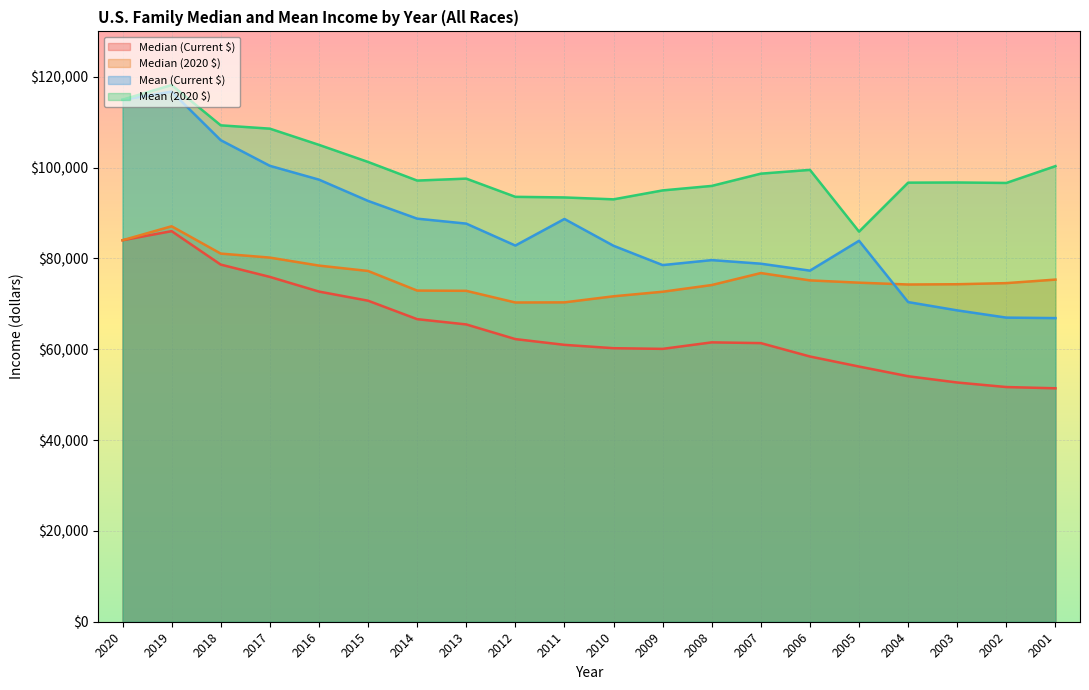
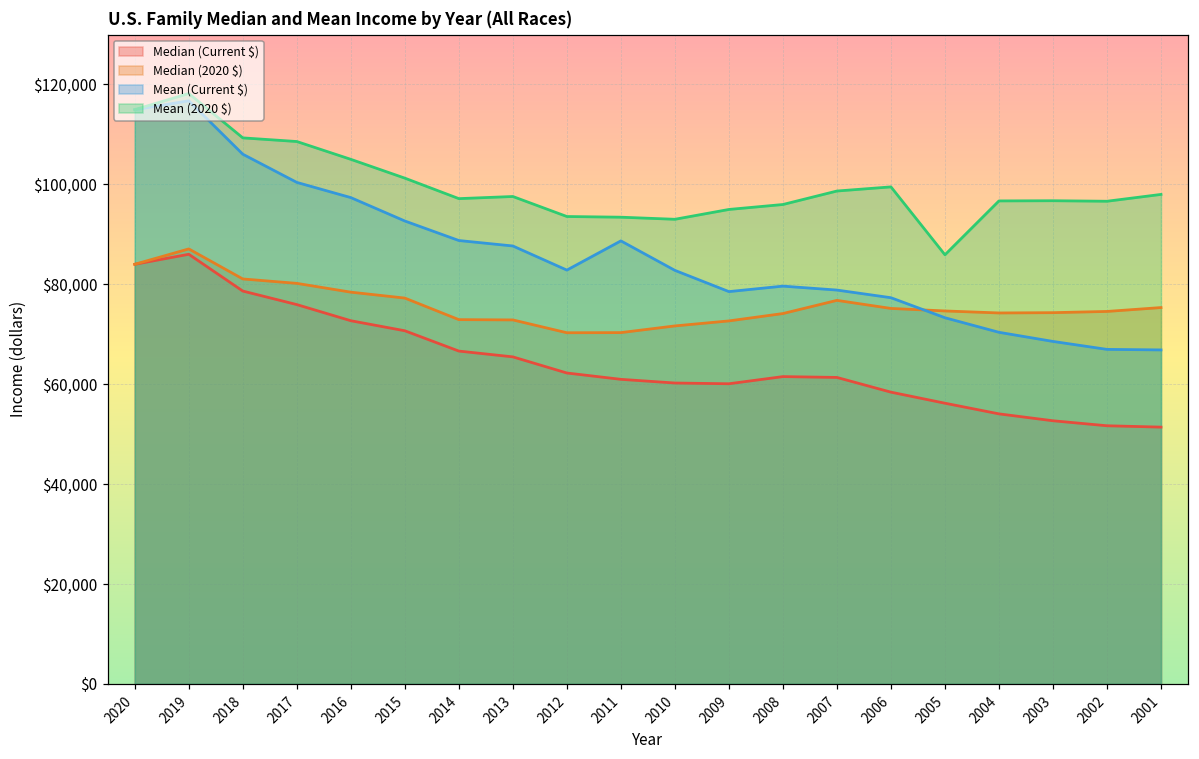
  {
    "Mean (Current $)": {
      "2018": "$106,000",
      "2017": "$100,000",
      "2016": "$97,000",
      "2015": "$93,000",
      "2014": "$89,000",
      "2013": "$88,000",
      "2012": "$83,000",
      "2011": "$89,000",
      "2010": "$83,000",
      "2009": "$79,000",
      "2008": "$80,000",
      "2007": "$79,000",
      "2006": "$77,000",
-     "2005": "$84,000",
+     "2005": "$73,000",
      "2004": "$70,000",
      "2003": "$69,000",
      "2002": "$67,000",
      "2001": "$67,000"
    },
    "Mean (2020 $)": {
      "2018": "$109,000",
      "2017": "$109,000",
      "2016": "$105,000",
      "2015": "$101,000",
      "2014": "$97,000",
      "2013": "$98,000",
      "2012": "$94,000",
      "2011": "$93,000",
      "2010": "$93,000",
      "2009": "$95,000",
      "2008": "$96,000",
      "2007": "$99,000",
      "2006": "$100,000",
      "2005": "$86,000",
      "2004": "$97,000",
      "2003": "$97,000",
      "2002": "$97,000",
-     "2001": "$100,000"
+     "2001": "$98,000"
    }
  }
